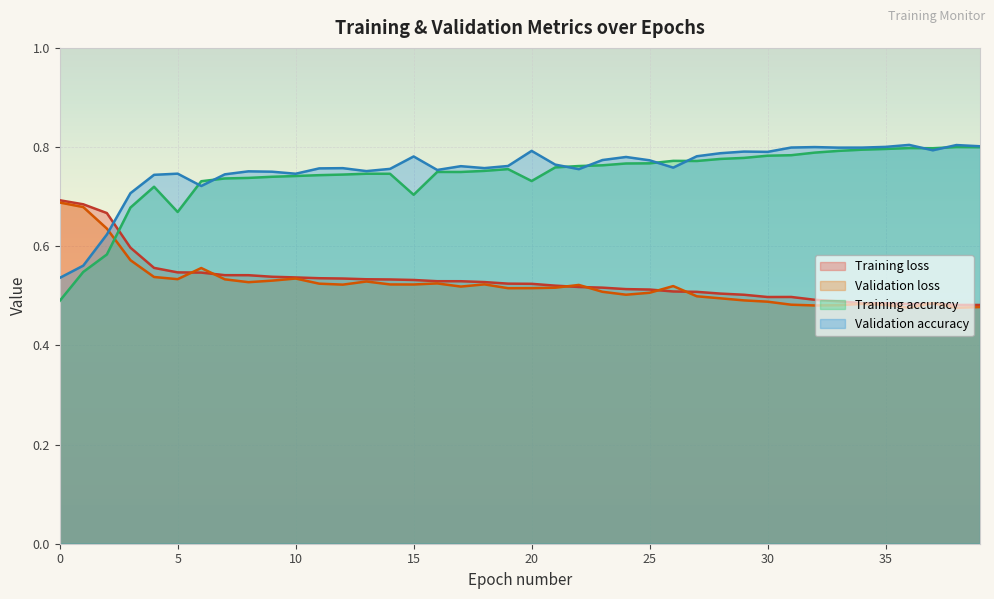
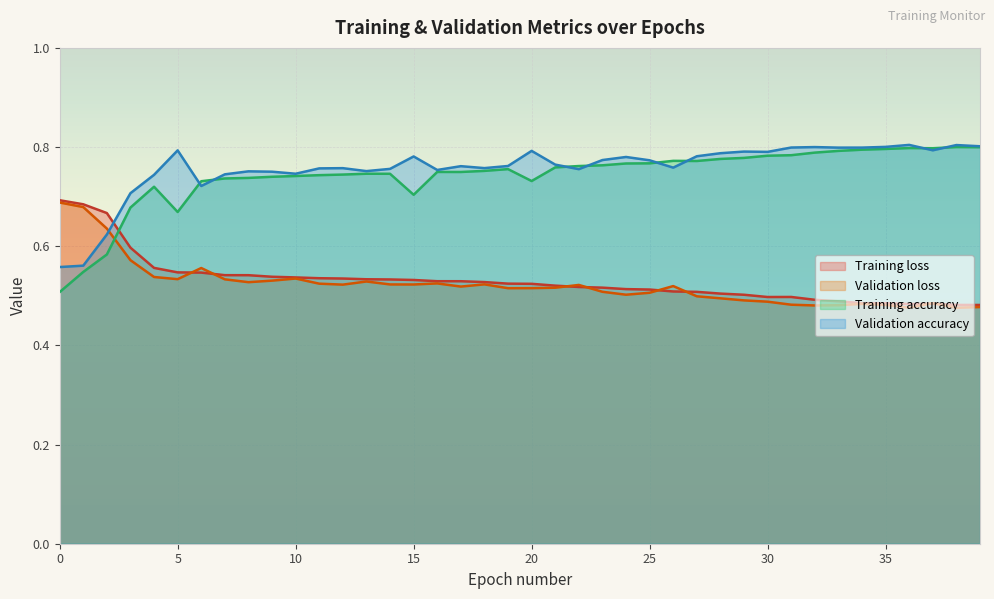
  {
    "Training accuracy": {
-     "0": 0.49,
+     "0": 0.51,
      "5": 0.67,
      "15": 0.70,
      "20": 0.73,
      "25": 0.77,
      "30": 0.78
    },
    "Validation accuracy": {
-     "0": 0.54,
-     "5": 0.75,
+     "0": 0.56,
+     "5": 0.79,
      "15": 0.78,
      "20": 0.79,
      "25": 0.77,
      "30": 0.79
    }
  }
